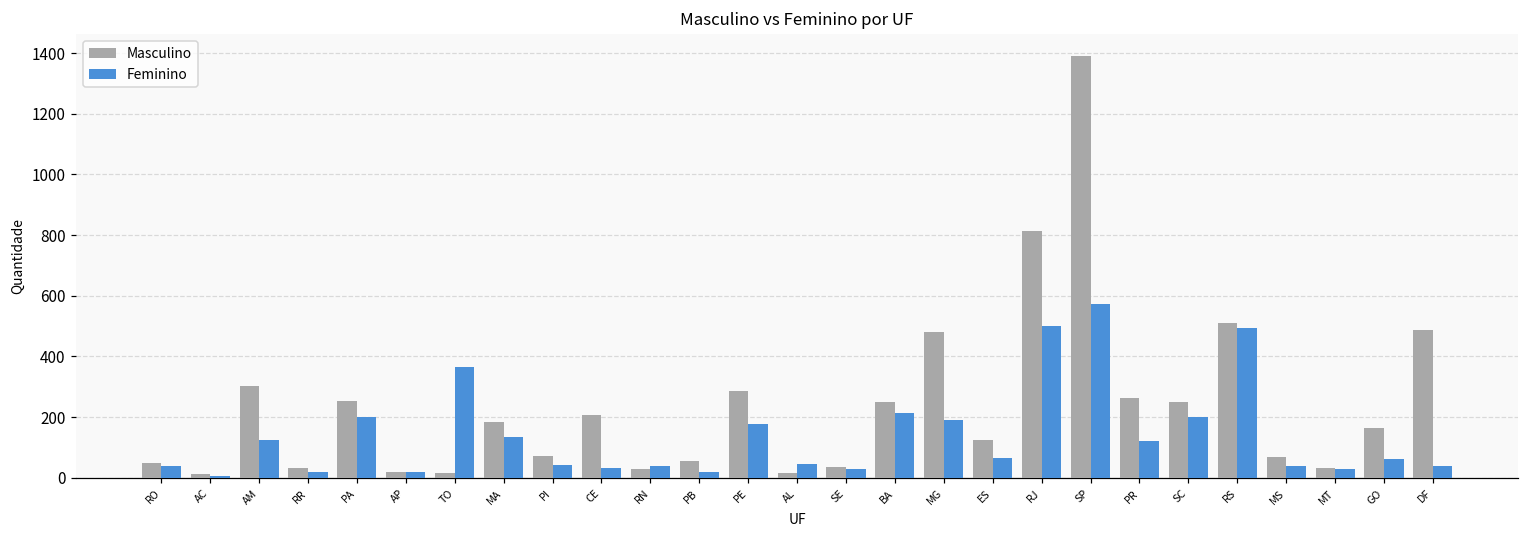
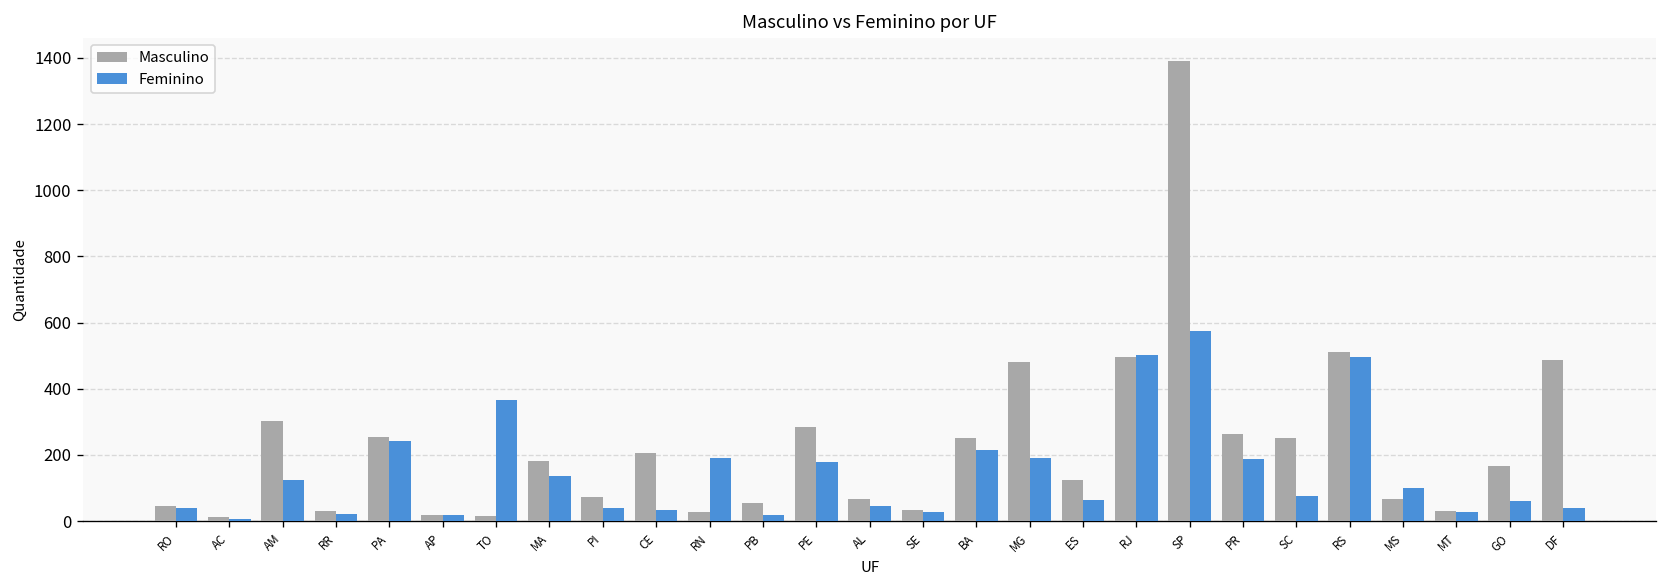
  {
    "Masculino": {
      "RO": 50,
      "AC": 10,
      "AM": 300,
      "RR": 30,
      "PA": 250,
      "AP": 20,
      "TO": 20,
      "MA": 180,
      "PI": 70,
      "CE": 210,
      "RN": 30,
      "PB": 50,
      "PE": 290,
-     "AL": 20,
+     "AL": 70,
      "SE": 30,
      "BA": 250,
      "MG": 480,
      "ES": 130,
-     "RJ": 810,
+     "RJ": 500,
      "SP": 1390,
      "PR": 260,
      "SC": 250,
      "RS": 510,
      "MS": 70,
      "MT": 30,
      "GO": 170,
      "DF": 490
    },
    "Feminino": {
      "RO": 40,
      "AM": 130,
      "RR": 20,
-     "PA": 200,
+     "PA": 240,
      "AP": 20,
      "TO": 370,
      "MA": 140,
      "PI": 40,
      "CE": 30,
-     "RN": 40,
+     "RN": 190,
      "PB": 20,
      "PE": 180,
      "AL": 50,
      "SE": 30,
      "BA": 210,
      "MG": 190,
      "ES": 70,
      "RJ": 500,
      "SP": 570,
-     "PR": 120,
-     "SC": 200,
+     "PR": 190,
+     "SC": 80,
      "RS": 500,
-     "MS": 40,
+     "MS": 100,
      "MT": 30,
      "GO": 60,
      "DF": 40
    }
  }
